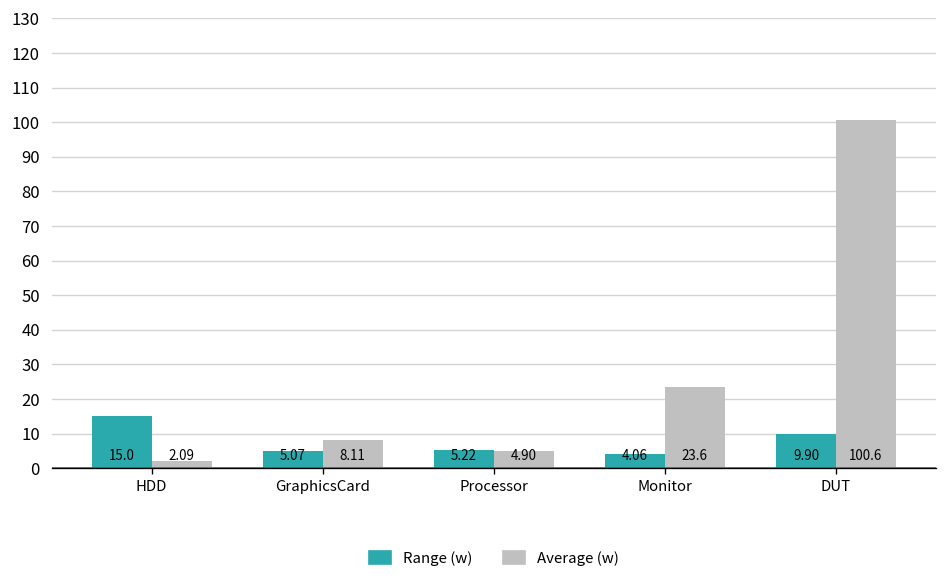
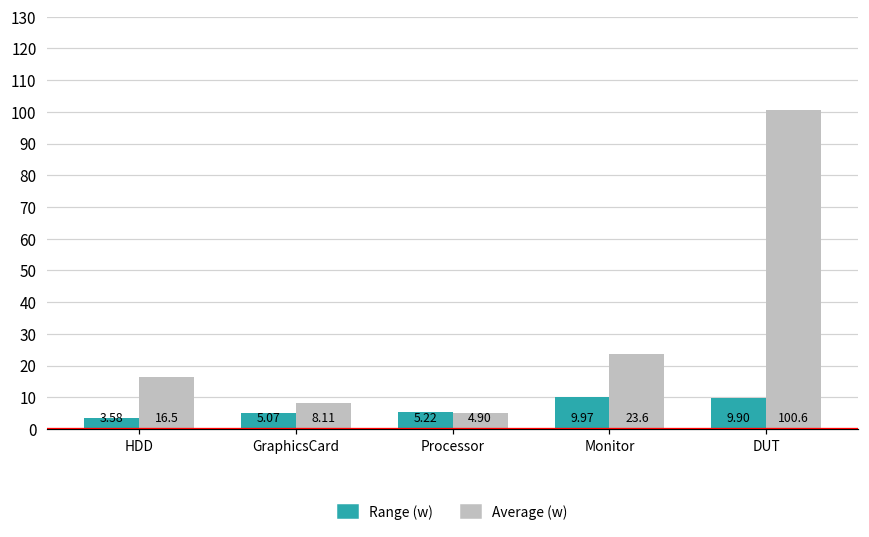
  {
    "Range (w)": {
-     "HDD": 15.0,
+     "HDD": 3.58,
      "GraphicsCard": 5.07,
      "Processor": 5.22,
-     "Monitor": 4.06,
+     "Monitor": 9.97,
      "DUT": 9.90
    },
    "Average (w)": {
-     "HDD": 2.09,
+     "HDD": 16.5,
      "GraphicsCard": 8.11,
      "Processor": 4.90,
      "Monitor": 23.6,
      "DUT": 100.6
    }
  }
